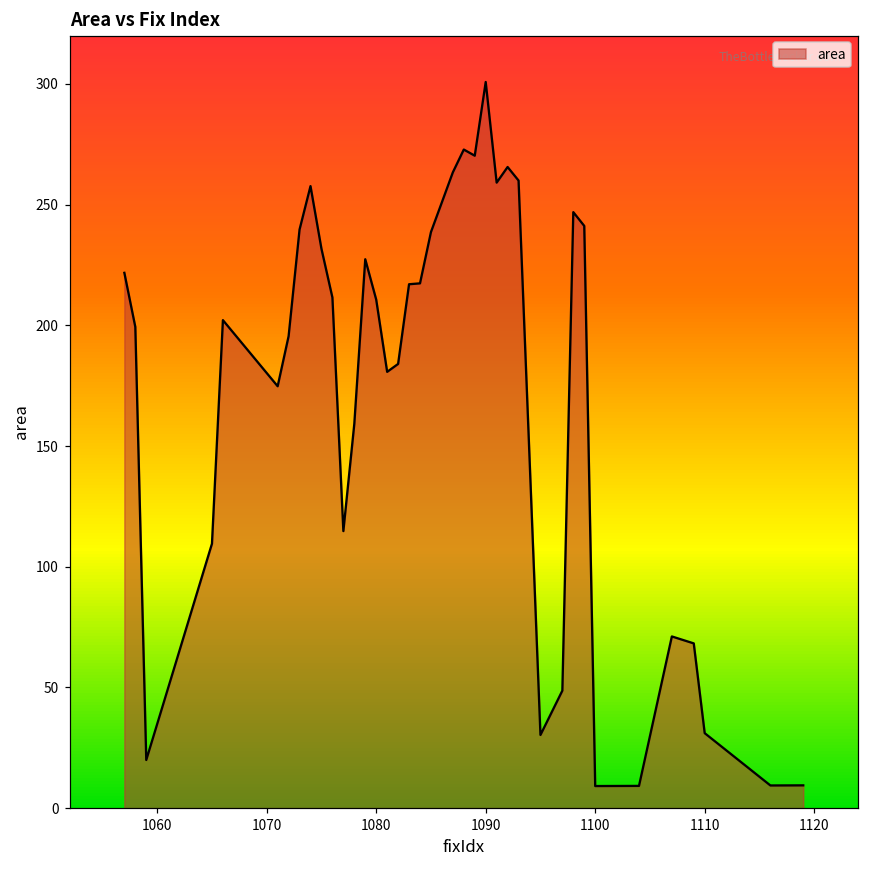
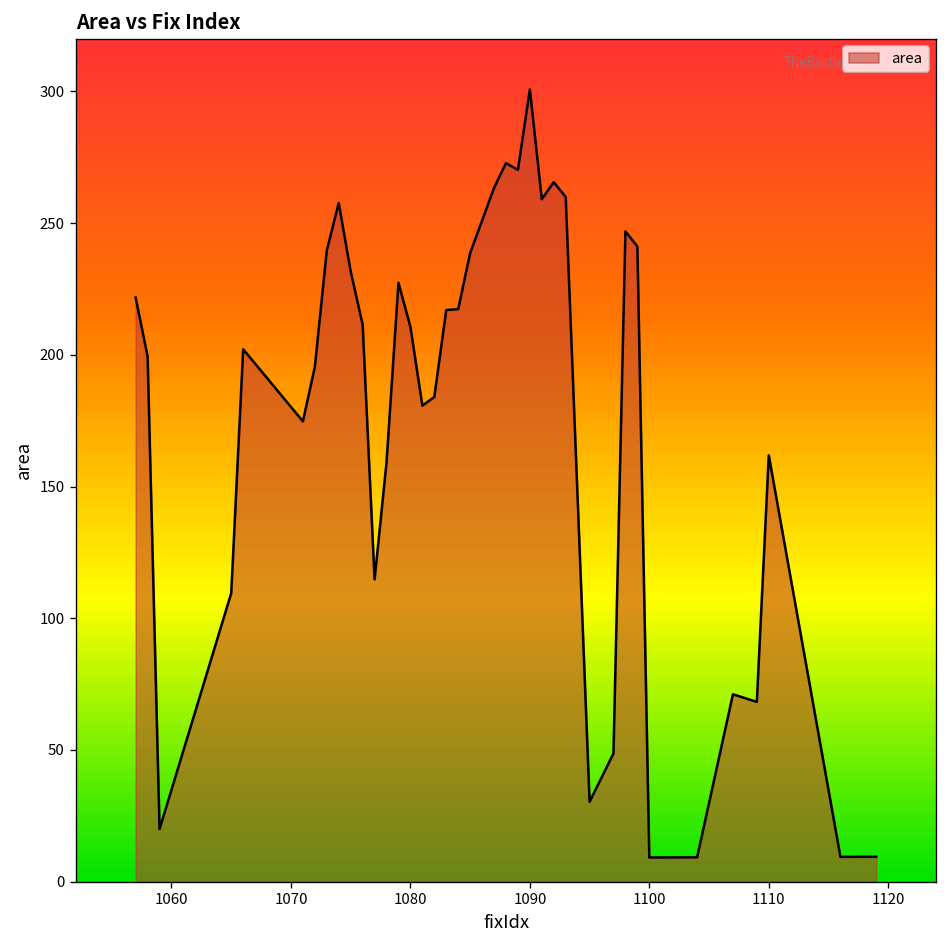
  {
    "1080": 211,
    "1090": 301,
    "1100": 9,
-   "1110": 31
+   "1110": 162
  }
